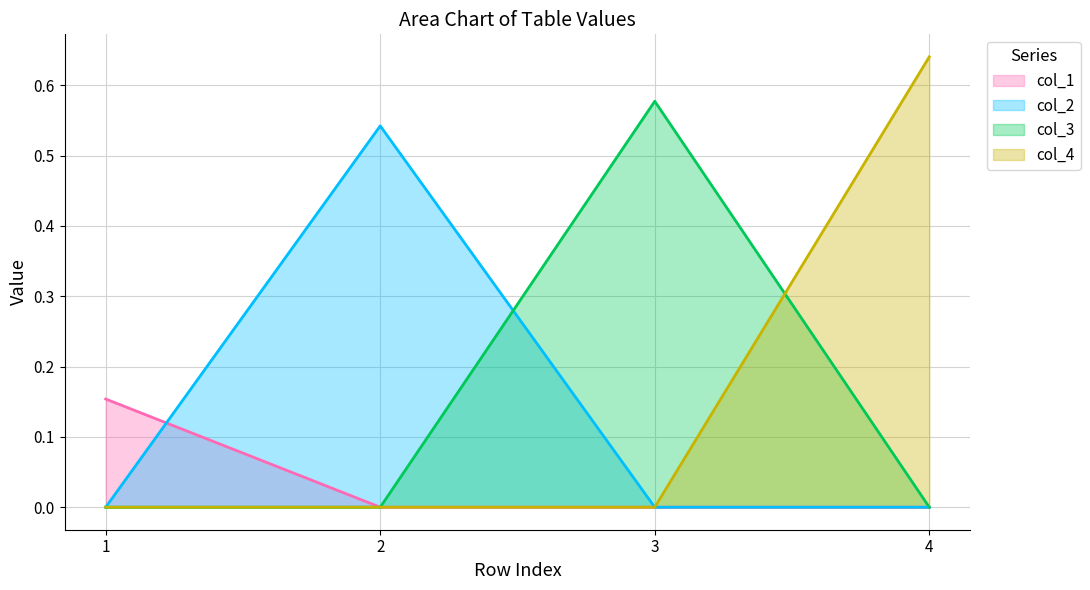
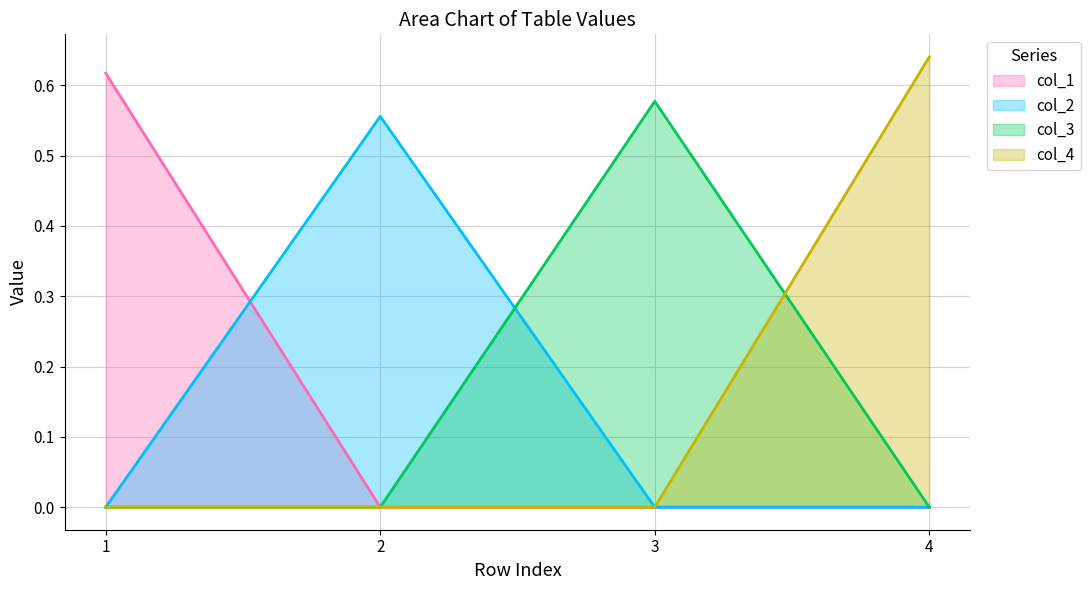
  {
    "col_1": {
-     "1": 0.15
+     "1": 0.62
    },
    "col_2": {
-     "2": 0.54
+     "2": 0.56
    },
    "col_3": {
      "3": 0.58
    },
    "col_4": {
      "4": 0.64
    }
  }
